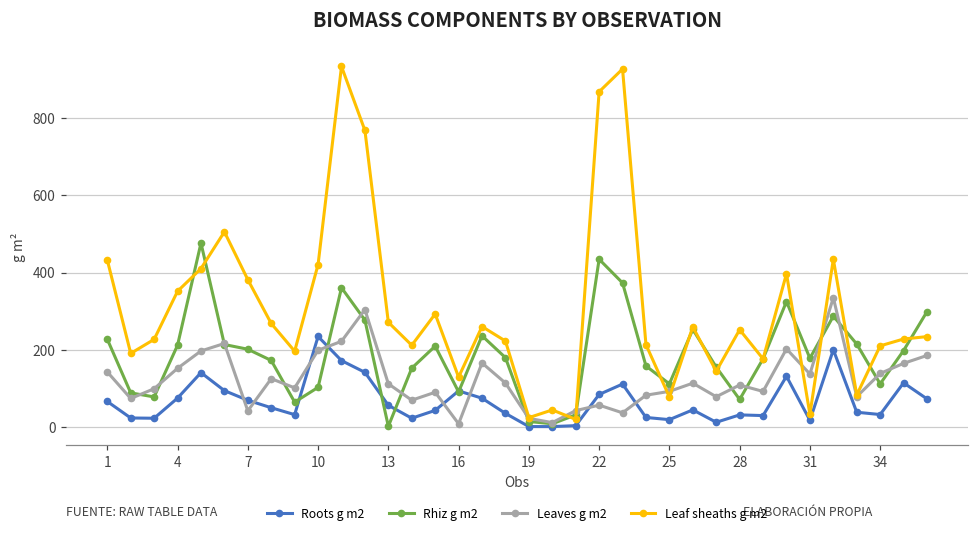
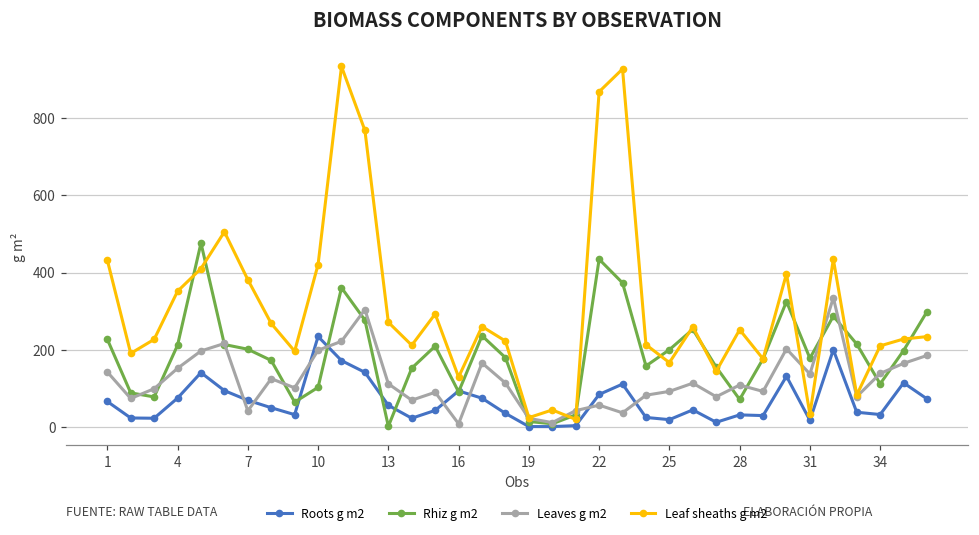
  {
    "Roots g m2": {
      "1": 70,
      "4": 70,
      "7": 70,
      "10": 230,
      "13": 60,
      "19": 0,
      "22": 80,
      "25": 20,
      "28": 30,
      "31": 20,
      "34": 30
    },
    "Rhiz g m2": {
      "1": 230,
      "4": 210,
      "7": 200,
      "10": 100,
      "13": 0,
      "19": 10,
      "22": 430,
-     "25": 110,
+     "25": 200,
      "28": 70,
      "31": 180,
      "34": 110
    },
    "Leaves g m2": {
      "1": 140,
      "4": 150,
      "7": 40,
      "10": 200,
      "13": 110,
      "16": 10,
      "22": 60,
      "25": 90,
      "28": 110,
      "31": 140,
      "34": 140
    },
    "Leaf sheaths g m2": {
      "1": 430,
      "4": 350,
      "7": 380,
      "10": 420,
      "13": 270,
      "16": 130,
      "22": 870,
-     "25": 80,
+     "25": 170,
      "28": 250,
      "31": 30,
      "34": 210
    }
  }
